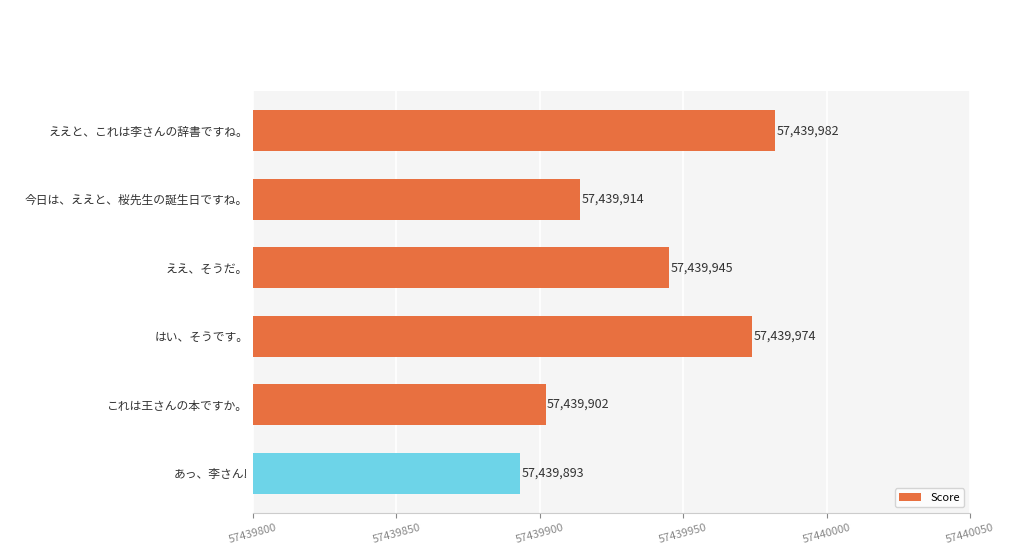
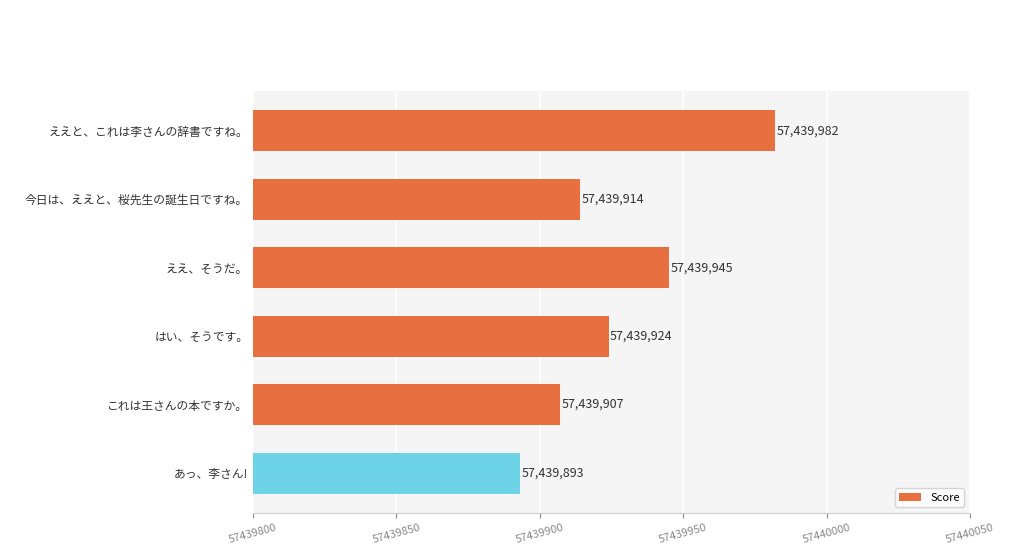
  {
    "ええと、これは李さんの辞書ですね。": "57,439,982",
    "今日は、ええと、桜先生の誕生日ですね。": "57,439,914",
    "ええ、そうだ。": "57,439,945",
-   "はい、そうです。": "57,439,974",
-   "これは王さんの本ですか。": "57,439,902",
+   "はい、そうです。": "57,439,924",
+   "これは王さんの本ですか。": "57,439,907",
    "あっ、李さん!": "57,439,893"
  }
